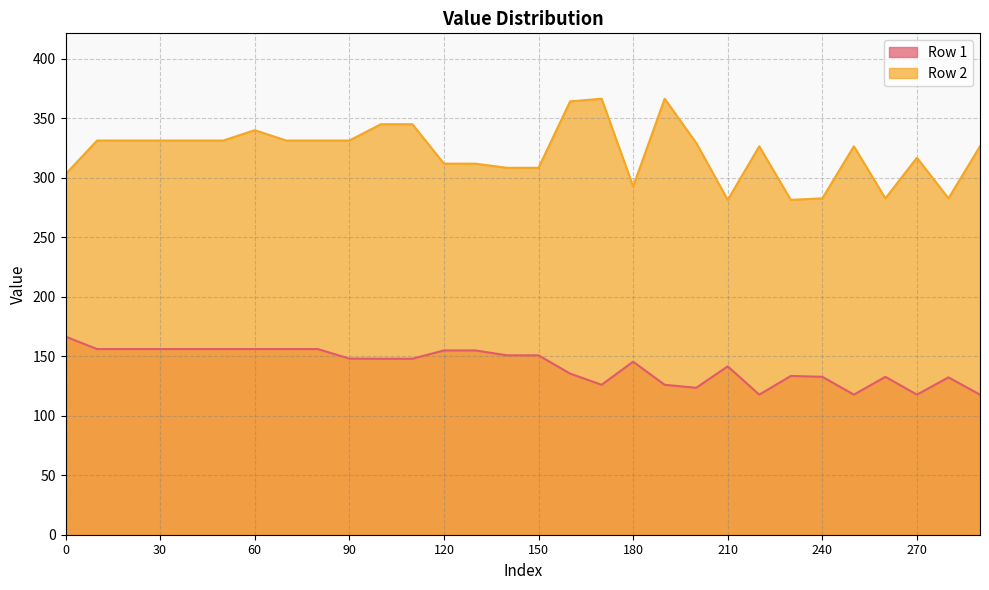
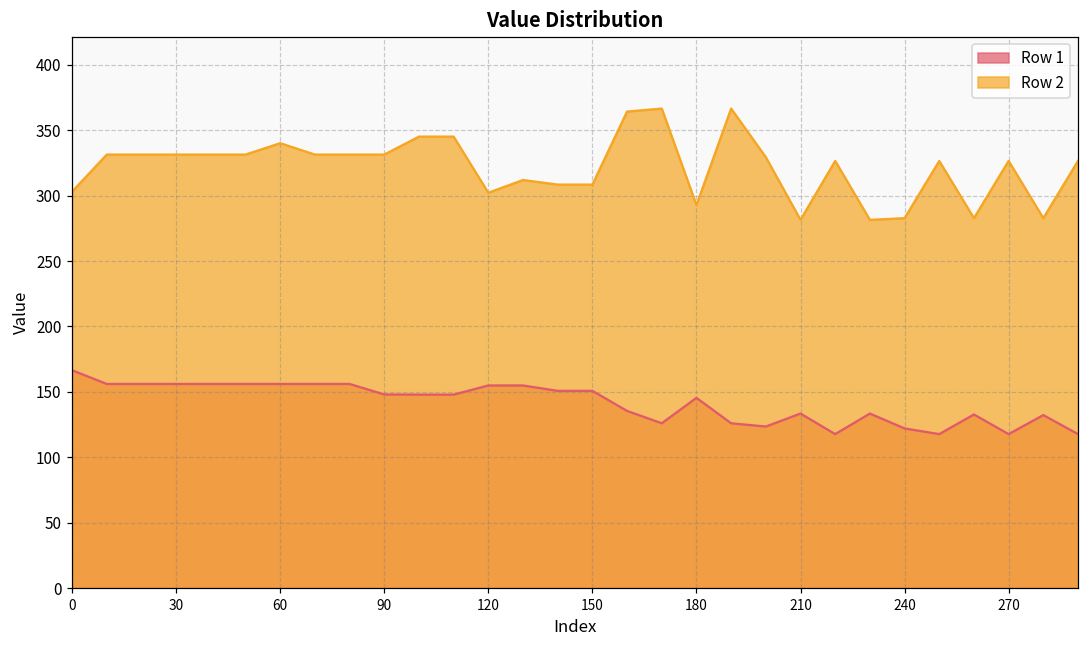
  {
    "Row 1": {
      "0": 167,
      "30": 156,
      "60": 156,
      "90": 148,
      "120": 155,
      "150": 151,
      "180": 145,
-     "210": 142,
-     "240": 133,
+     "210": 133,
+     "240": 122,
      "270": 118
    },
    "Row 2": {
      "0": 303,
      "30": 331,
      "60": 340,
      "90": 331,
-     "120": 312,
+     "120": 302,
      "150": 308,
      "180": 293,
      "210": 281,
      "240": 283,
-     "270": 317
+     "270": 327
    }
  }
